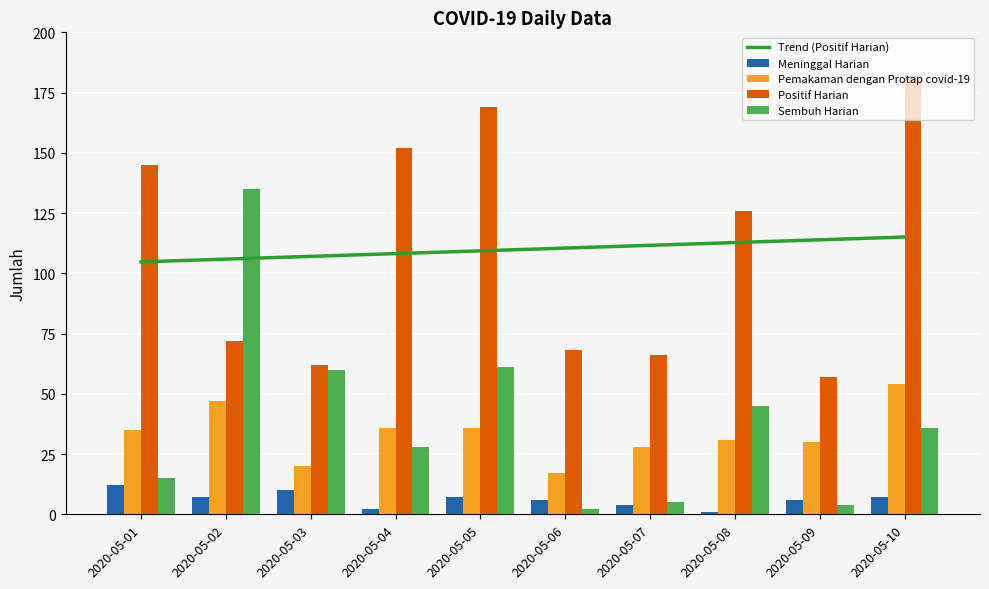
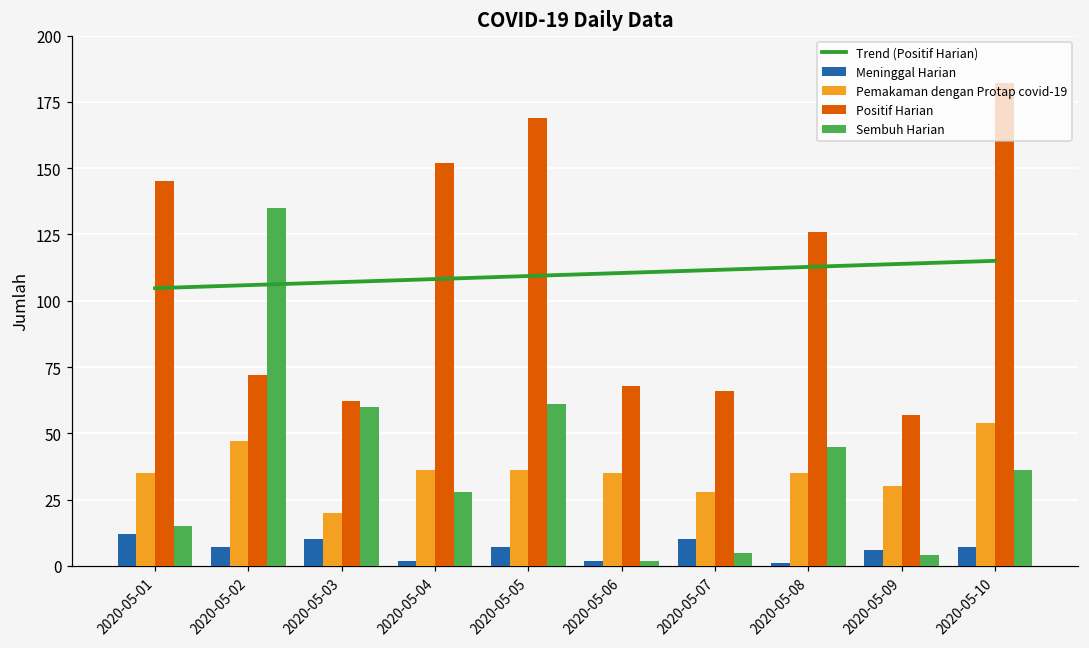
  {
    "Meninggal Harian": {
      "2020-05-01": 12,
      "2020-05-02": 7,
      "2020-05-03": 10,
      "2020-05-04": 2,
      "2020-05-05": 7,
-     "2020-05-06": 6,
-     "2020-05-07": 4,
+     "2020-05-06": 2,
+     "2020-05-07": 10,
      "2020-05-09": 6,
      "2020-05-10": 7
    },
    "Pemakaman dengan Protap covid-19": {
      "2020-05-01": 35,
      "2020-05-02": 47,
      "2020-05-03": 20,
      "2020-05-04": 36,
      "2020-05-05": 36,
-     "2020-05-06": 17,
+     "2020-05-06": 35,
      "2020-05-07": 28,
-     "2020-05-08": 31,
+     "2020-05-08": 35,
      "2020-05-09": 30,
      "2020-05-10": 54
    },
    "Positif Harian": {
      "2020-05-01": 145,
      "2020-05-02": 72,
      "2020-05-03": 62,
      "2020-05-04": 152,
      "2020-05-05": 169,
      "2020-05-06": 68,
      "2020-05-07": 66,
      "2020-05-08": 126,
      "2020-05-09": 57
    }
  }
